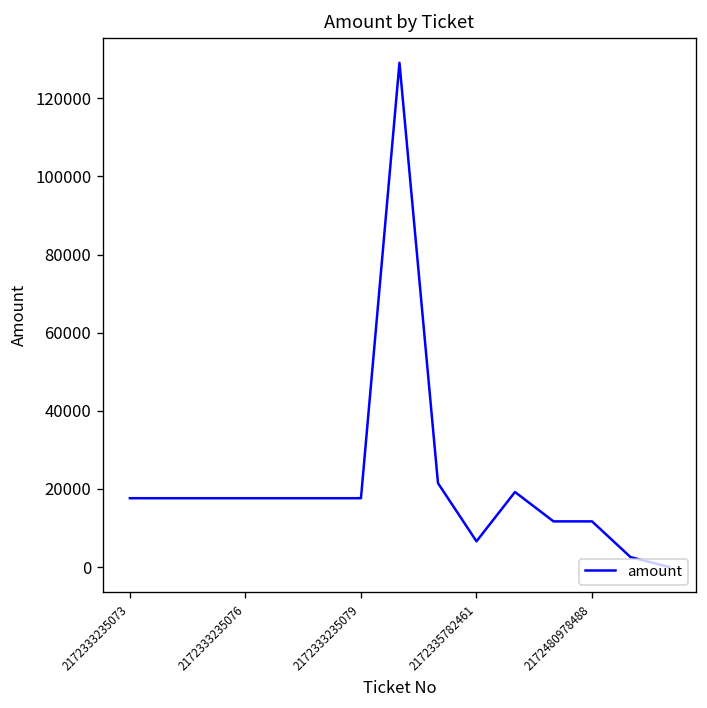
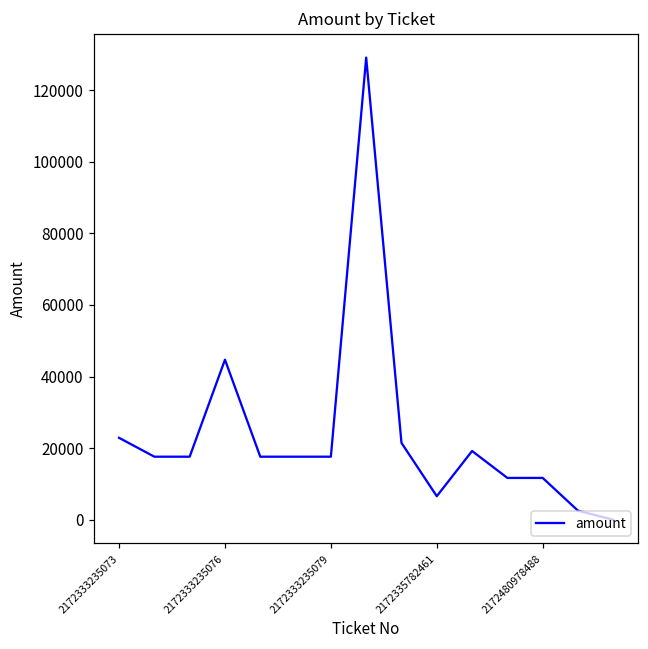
  {
-   "2172333235073": 18000,
-   "2172333235076": 18000,
+   "2172333235073": 23000,
+   "2172333235076": 45000,
    "2172333235079": 18000,
    "2172335782461": 7000,
    "2172480978488": 12000
  }
